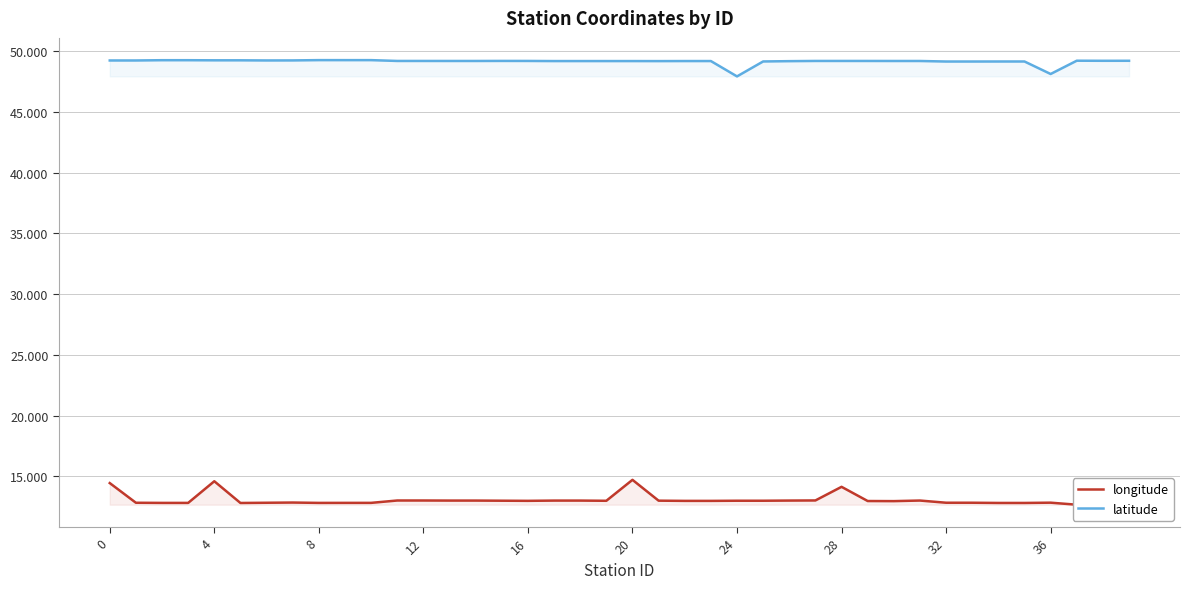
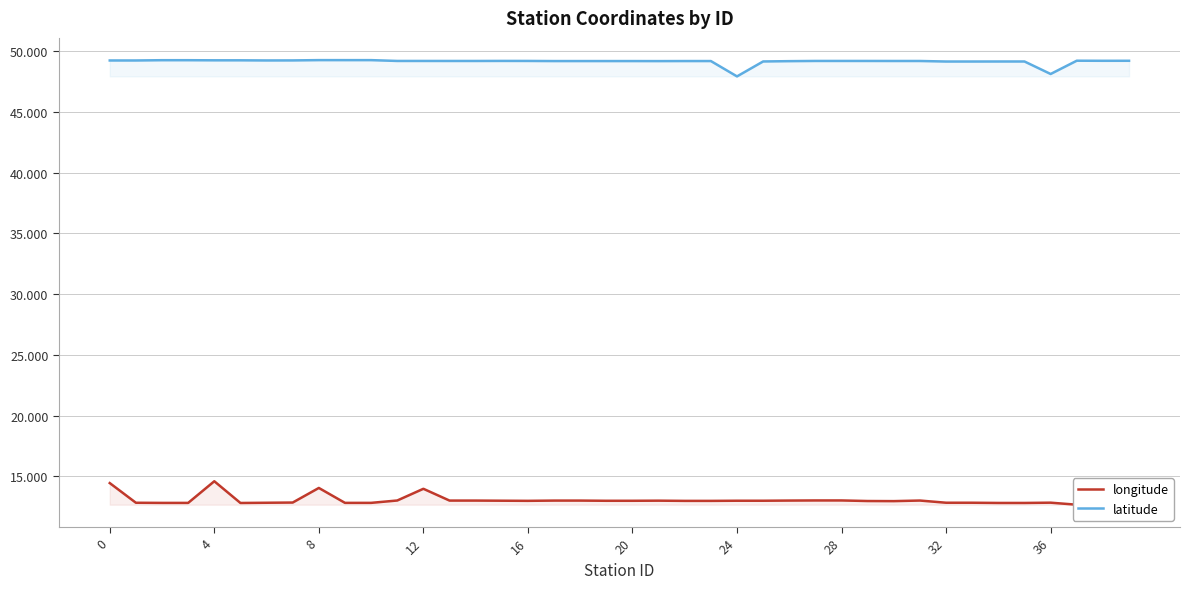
  {
    "longitude": {
      "0": 14.4,
      "4": 14.6,
-     "8": 12.8,
-     "12": 13.0,
+     "8": 14.0,
+     "12": 14.0,
      "16": 13.0,
-     "20": 14.7,
+     "20": 13.0,
      "24": 13.0,
-     "28": 14.1,
+     "28": 13.0,
      "32": 12.8,
      "36": 12.8
    },
    "latitude": {
      "0": 49.2,
      "4": 49.3,
      "8": 49.3,
      "12": 49.2,
      "16": 49.2,
      "20": 49.2,
      "24": 47.9,
      "28": 49.2,
      "32": 49.2,
      "36": 48.1
    }
  }
